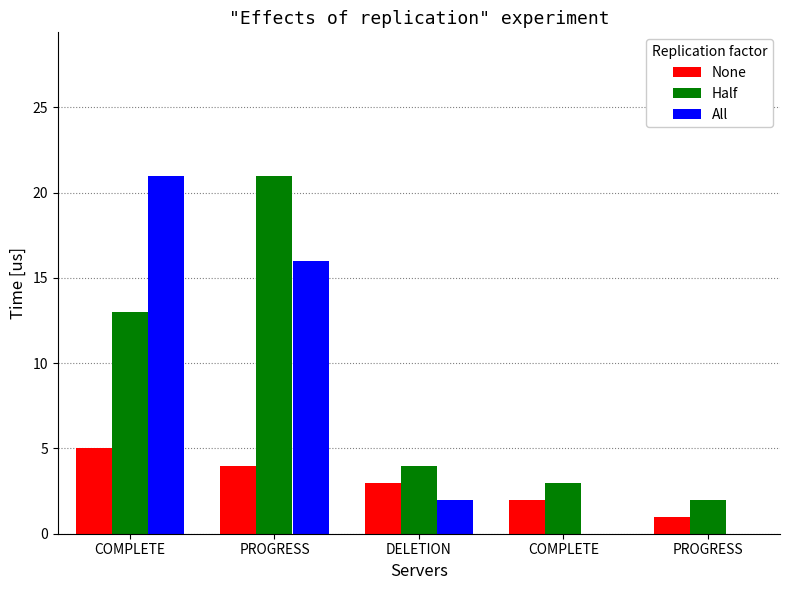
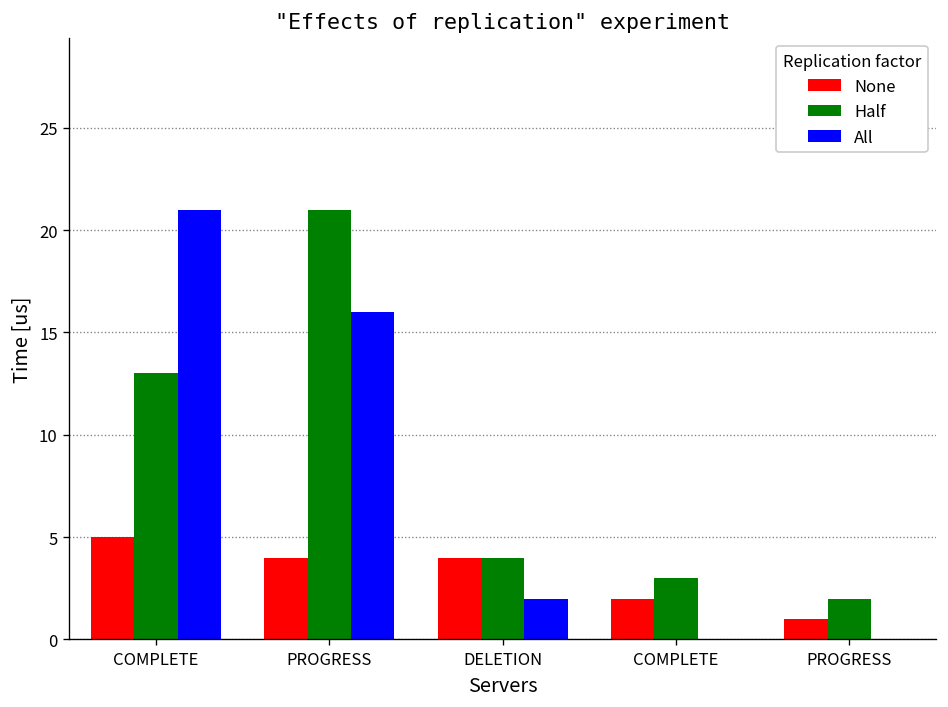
  {
    "None": {
-     "DELETION": 3
+     "DELETION": 4
    },
    "Half": {
      "DELETION": 4
    },
    "All": {
      "DELETION": 2
    }
  }
